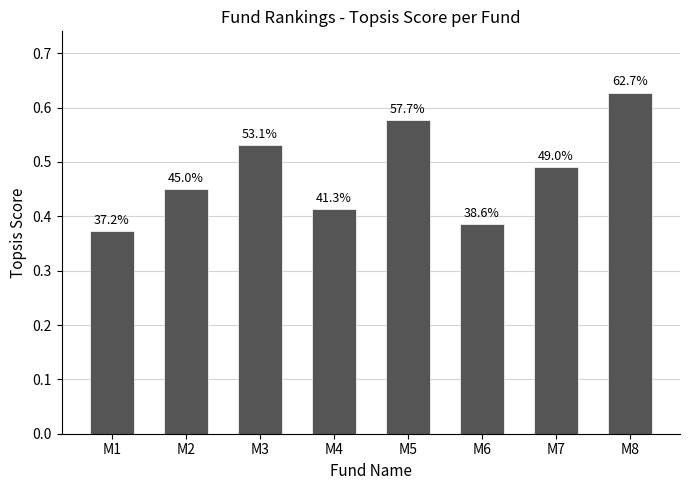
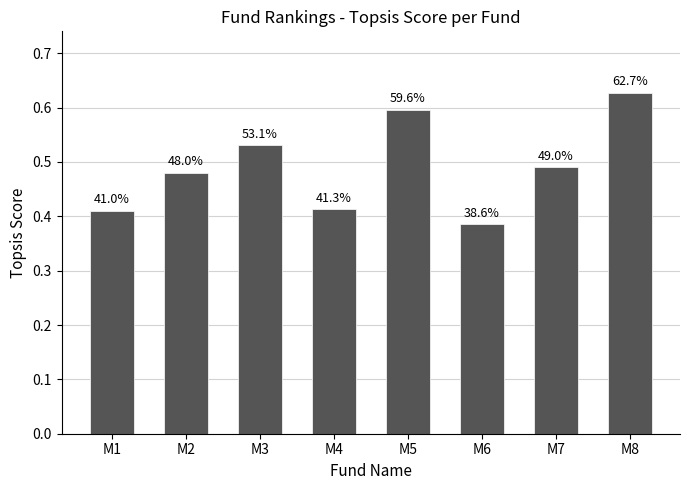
  {
-   "M1": "37.2%",
-   "M2": "45.0%",
+   "M1": "41.0%",
+   "M2": "48.0%",
    "M3": "53.1%",
    "M4": "41.3%",
-   "M5": "57.7%",
+   "M5": "59.6%",
    "M6": "38.6%",
    "M7": "49.0%",
    "M8": "62.7%"
  }
